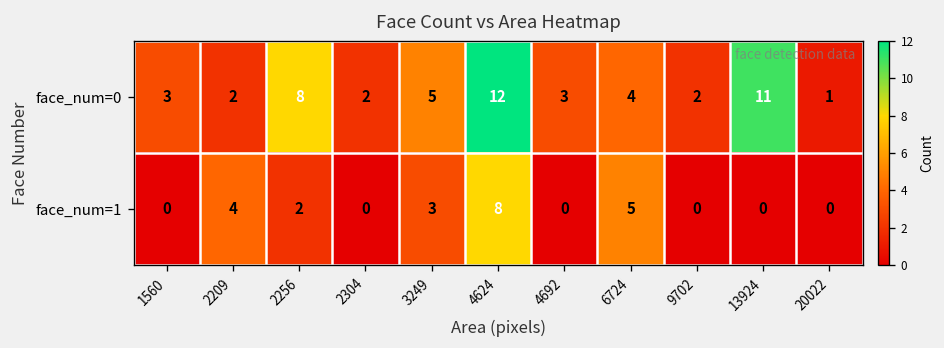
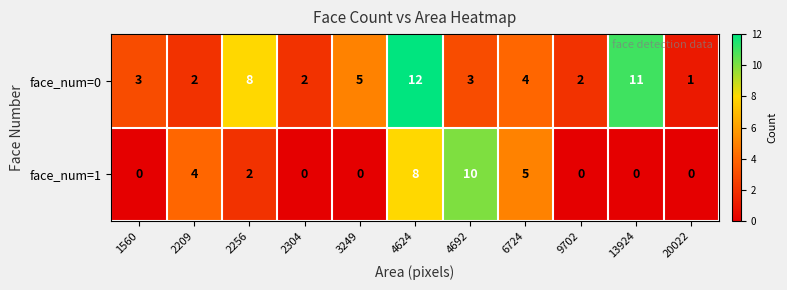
  {
    "face_num=0": {
      "1560": 3,
      "2209": 2,
      "2256": 8,
      "2304": 2,
      "3249": 5,
      "4624": 12,
      "4692": 3,
      "6724": 4,
      "9702": 2,
      "20022": 1
    },
    "face_num=1": {
      "1560": 0,
      "2209": 4,
      "2256": 2,
      "2304": 0,
-     "3249": 3,
+     "3249": 0,
      "4624": 8,
-     "4692": 0,
+     "4692": 10,
      "6724": 5,
      "9702": 0,
      "13924": 0,
      "20022": 0
    }
  }
